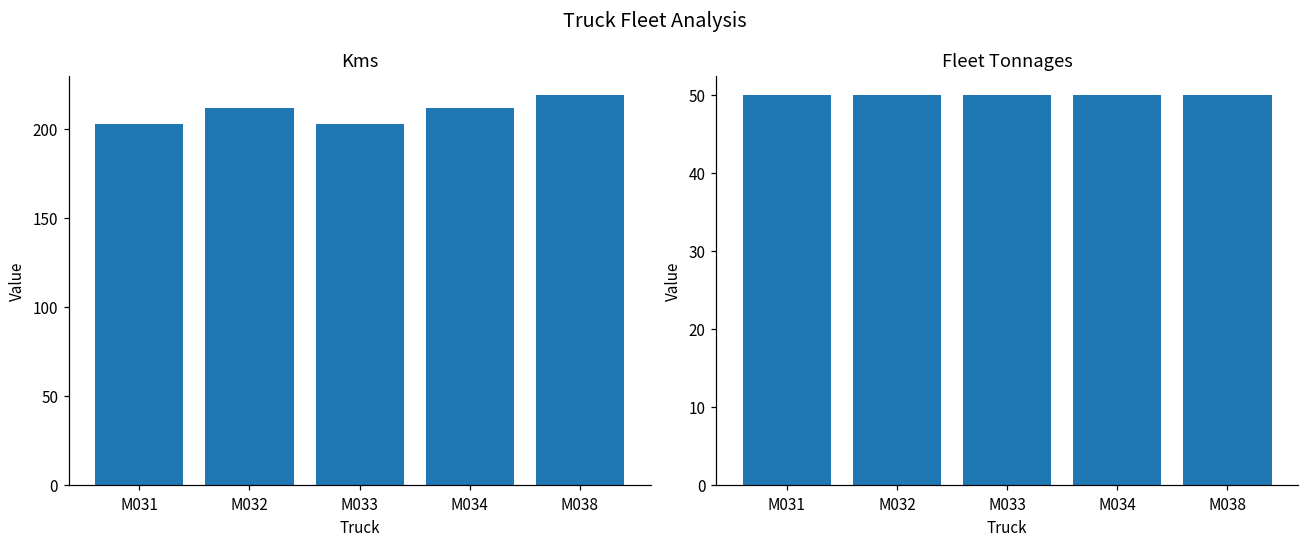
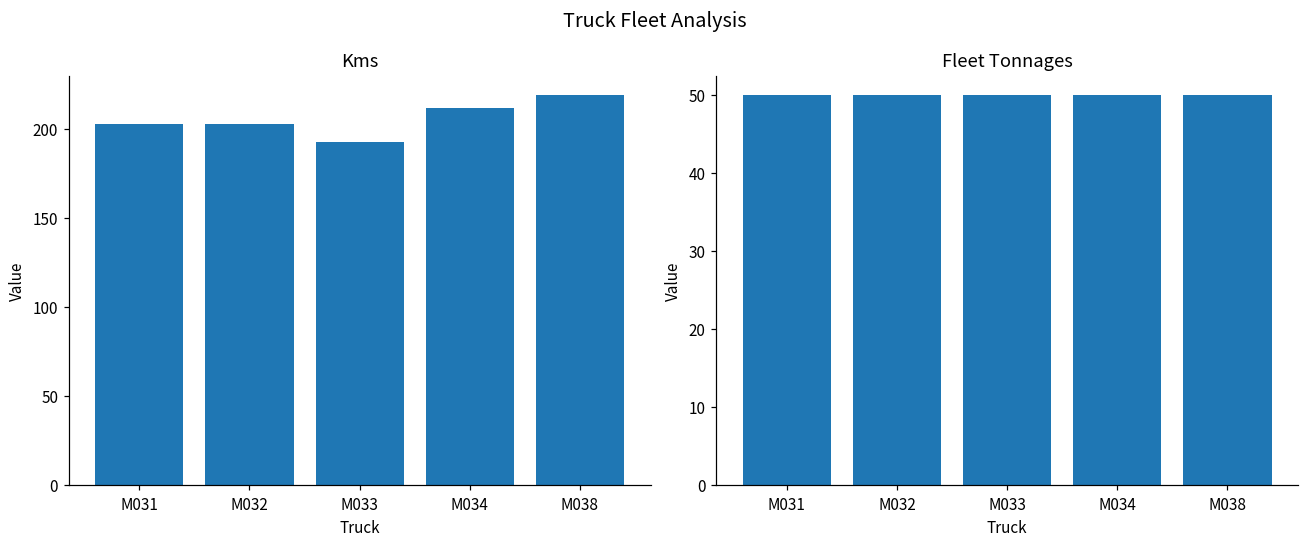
  {
    "Kms": {
      "M031": 203,
-     "M032": 212,
-     "M033": 203,
+     "M032": 203,
+     "M033": 193,
      "M034": 212,
      "M038": 219
    },
    "Fleet Tonnages": {
      "M031": 50,
      "M032": 50,
      "M033": 50,
      "M034": 50,
      "M038": 50
    }
  }
